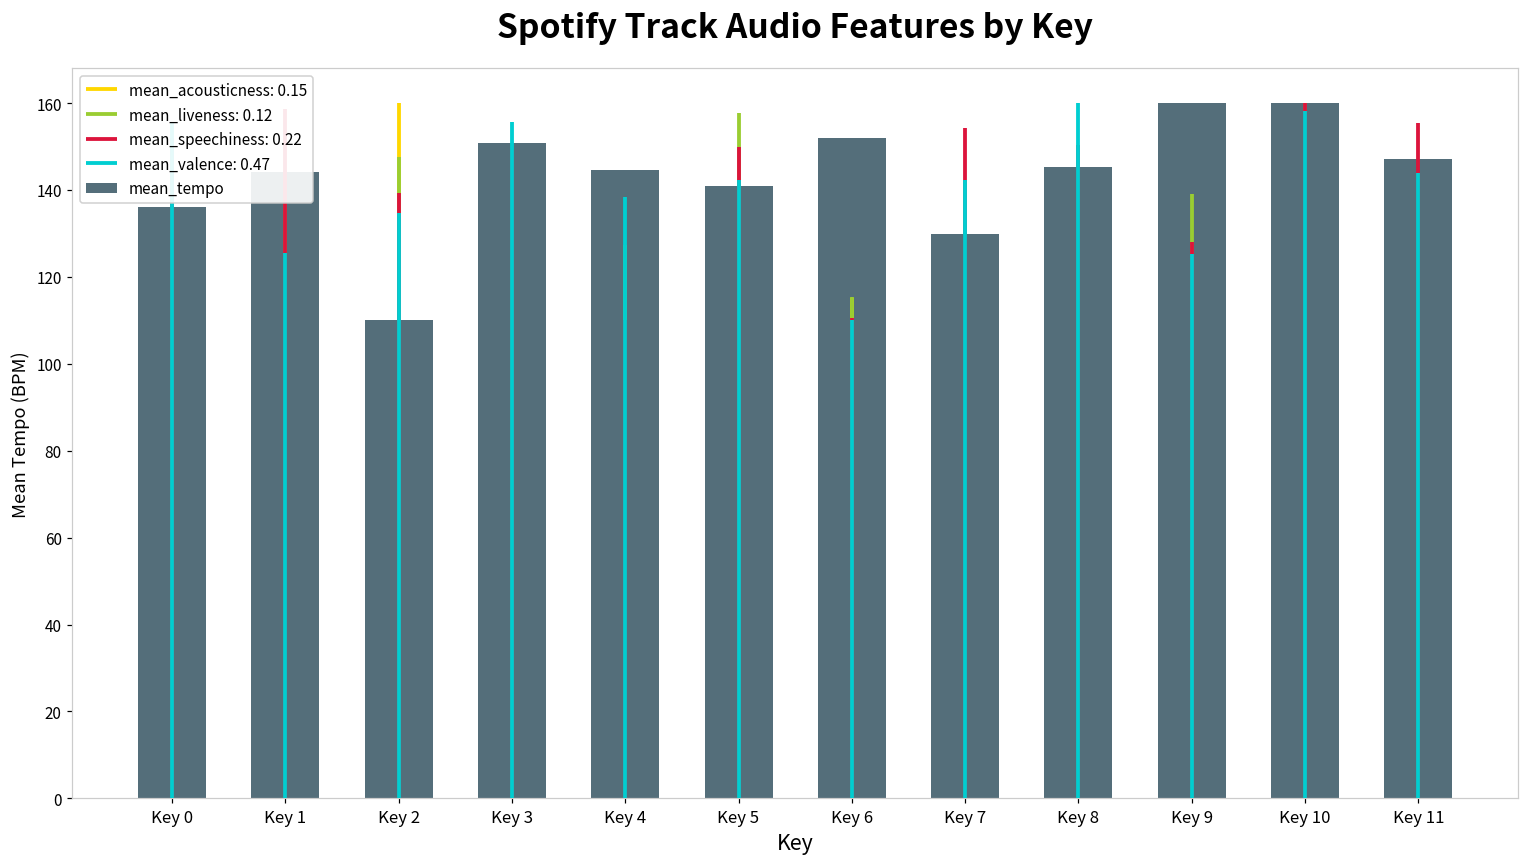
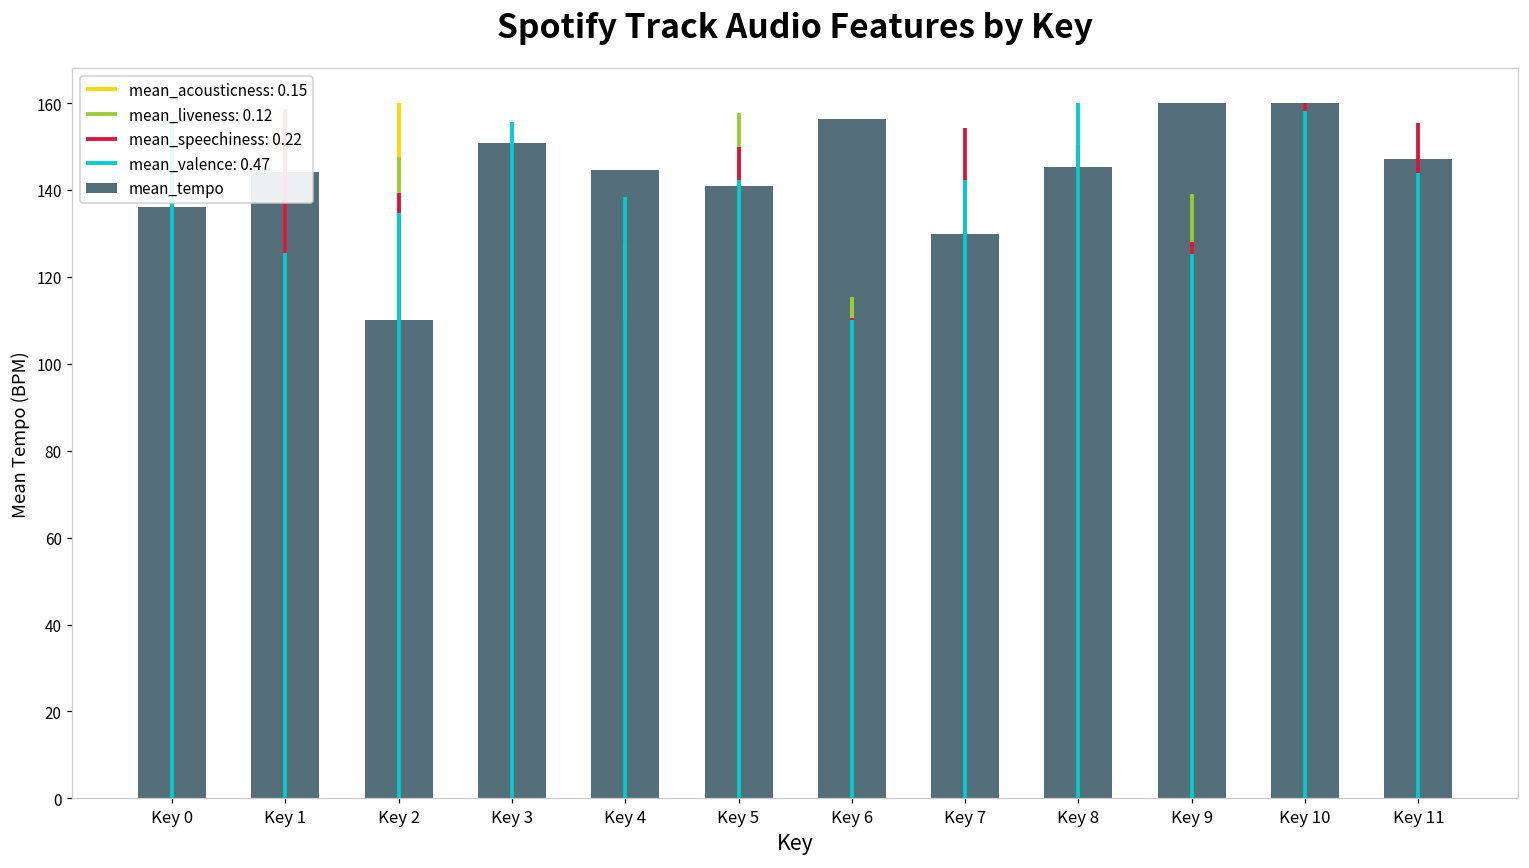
  {
    "Key 0": 136,
    "Key 2": 110,
    "Key 3": 151,
    "Key 4": 145,
    "Key 5": 141,
-   "Key 6": 152,
+   "Key 6": 156,
    "Key 7": 130,
    "Key 8": 145,
    "Key 9": 160,
    "Key 10": 160,
    "Key 11": 147
  }
